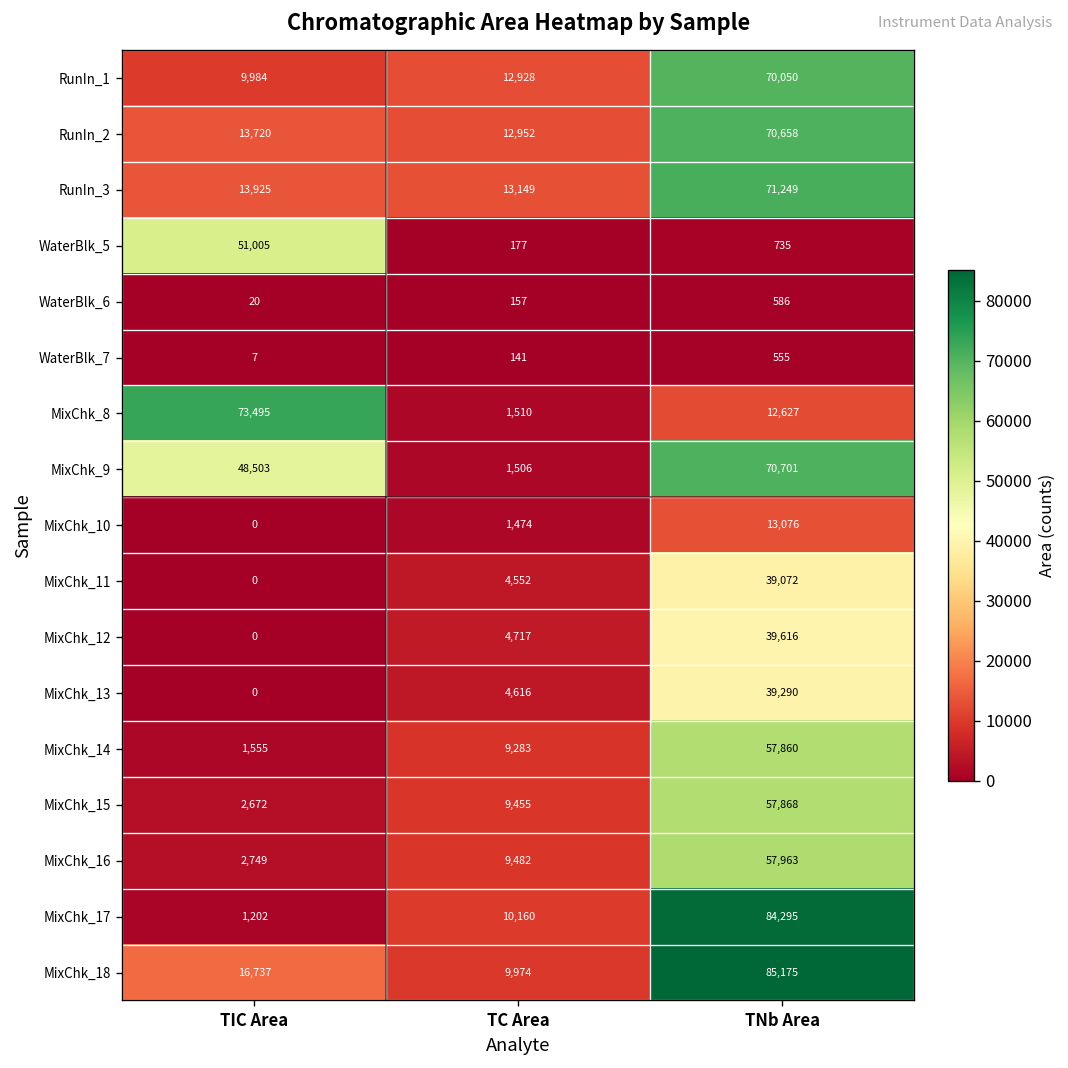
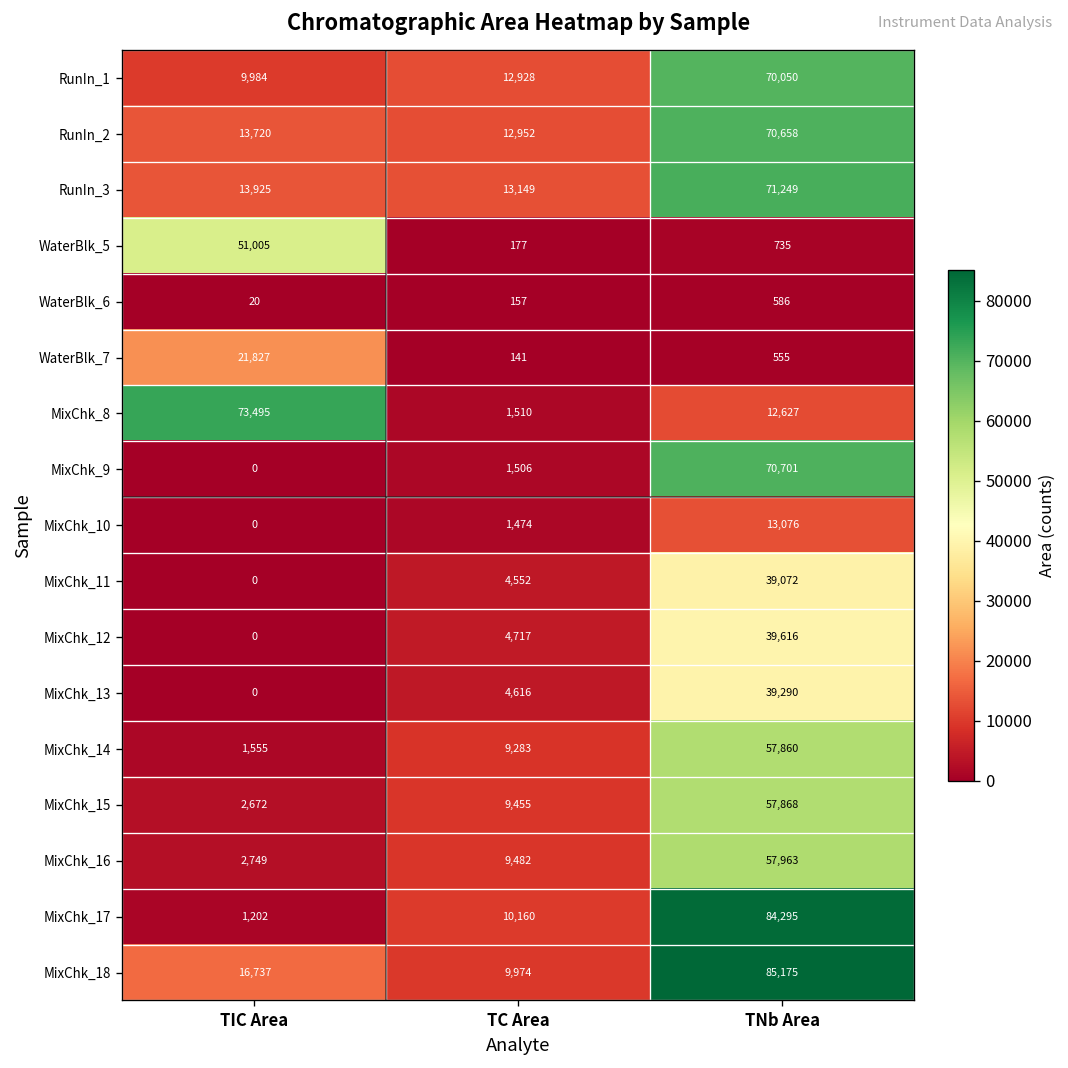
  {
    "RunIn_1": {
      "TIC Area": "9,984",
      "TC Area": "12,928",
      "TNb Area": "70,050"
    },
    "RunIn_2": {
      "TIC Area": "13,720",
      "TC Area": "12,952",
      "TNb Area": "70,658"
    },
    "RunIn_3": {
      "TIC Area": "13,925",
      "TC Area": "13,149",
      "TNb Area": "71,249"
    },
    "WaterBlk_5": {
      "TIC Area": "51,005",
      "TC Area": "177",
      "TNb Area": "735"
    },
    "WaterBlk_6": {
      "TIC Area": "20",
      "TC Area": "157",
      "TNb Area": "586"
    },
    "WaterBlk_7": {
-     "TIC Area": "7",
+     "TIC Area": "21,827",
      "TC Area": "141",
      "TNb Area": "555"
    },
    "MixChk_8": {
      "TIC Area": "73,495",
      "TC Area": "1,510",
      "TNb Area": "12,627"
    },
    "MixChk_9": {
-     "TIC Area": "48,503",
+     "TIC Area": "0",
      "TC Area": "1,506",
      "TNb Area": "70,701"
    },
    "MixChk_10": {
      "TIC Area": "0",
      "TC Area": "1,474",
      "TNb Area": "13,076"
    },
    "MixChk_11": {
      "TIC Area": "0",
      "TC Area": "4,552",
      "TNb Area": "39,072"
    },
    "MixChk_12": {
      "TIC Area": "0",
      "TC Area": "4,717",
      "TNb Area": "39,616"
    },
    "MixChk_13": {
      "TIC Area": "0",
      "TC Area": "4,616",
      "TNb Area": "39,290"
    },
    "MixChk_14": {
      "TIC Area": "1,555",
      "TC Area": "9,283",
      "TNb Area": "57,860"
    },
    "MixChk_15": {
      "TIC Area": "2,672",
      "TC Area": "9,455",
      "TNb Area": "57,868"
    },
    "MixChk_16": {
      "TIC Area": "2,749",
      "TC Area": "9,482",
      "TNb Area": "57,963"
    },
    "MixChk_17": {
      "TIC Area": "1,202",
      "TC Area": "10,160",
      "TNb Area": "84,295"
    },
    "MixChk_18": {
      "TIC Area": "16,737",
      "TC Area": "9,974",
      "TNb Area": "85,175"
    }
  }
